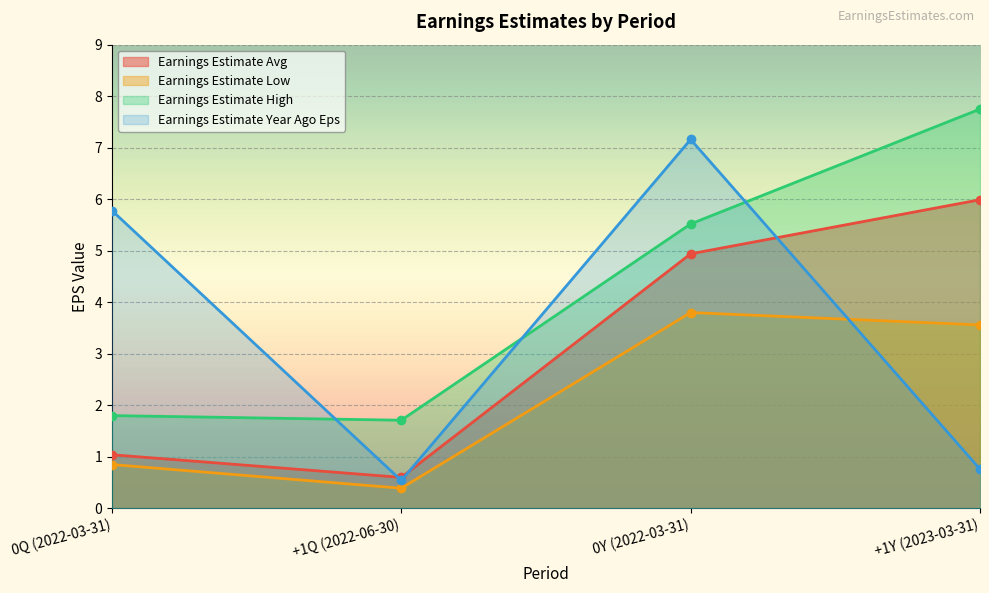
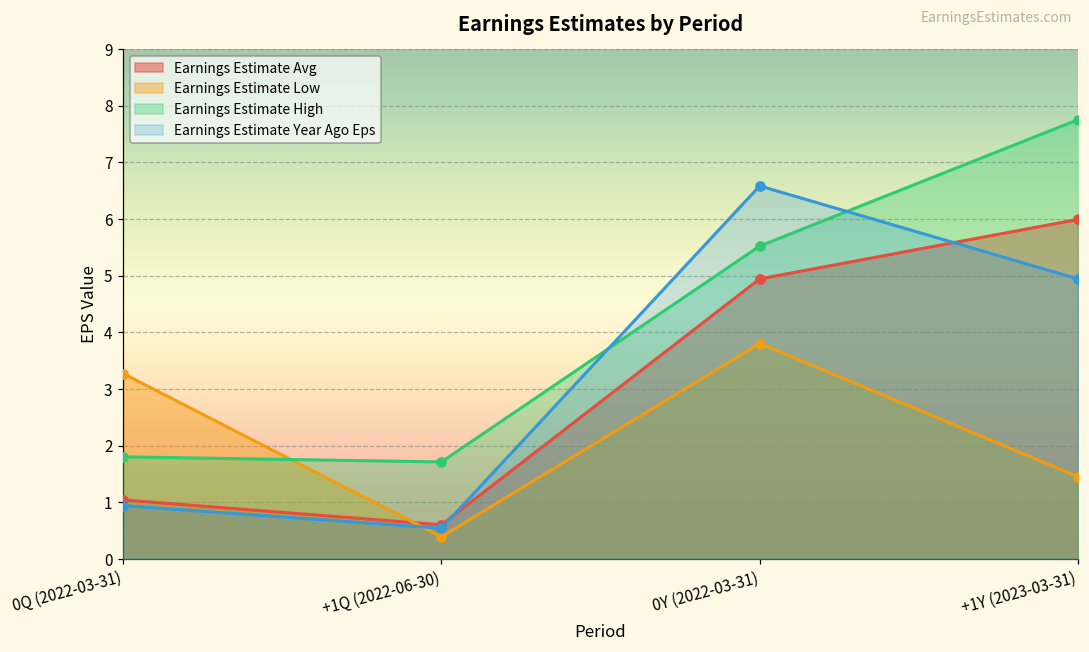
  {
    "Earnings Estimate Avg": {
      "0Q (2022-03-31)": 1.0,
      "+1Q (2022-06-30)": 0.6,
      "0Y (2022-03-31)": 4.9,
      "+1Y (2023-03-31)": 6.0
    },
    "Earnings Estimate Low": {
-     "0Q (2022-03-31)": 0.9,
+     "0Q (2022-03-31)": 3.3,
      "+1Q (2022-06-30)": 0.4,
      "0Y (2022-03-31)": 3.8,
-     "+1Y (2023-03-31)": 3.6
+     "+1Y (2023-03-31)": 1.5
    },
    "Earnings Estimate High": {
      "0Q (2022-03-31)": 1.8,
      "+1Q (2022-06-30)": 1.7,
      "0Y (2022-03-31)": 5.5,
      "+1Y (2023-03-31)": 7.8
    },
    "Earnings Estimate Year Ago Eps": {
-     "0Q (2022-03-31)": 5.8,
+     "0Q (2022-03-31)": 0.9,
      "+1Q (2022-06-30)": 0.5,
-     "0Y (2022-03-31)": 7.2,
-     "+1Y (2023-03-31)": 0.8
+     "0Y (2022-03-31)": 6.6,
+     "+1Y (2023-03-31)": 4.9
    }
  }
